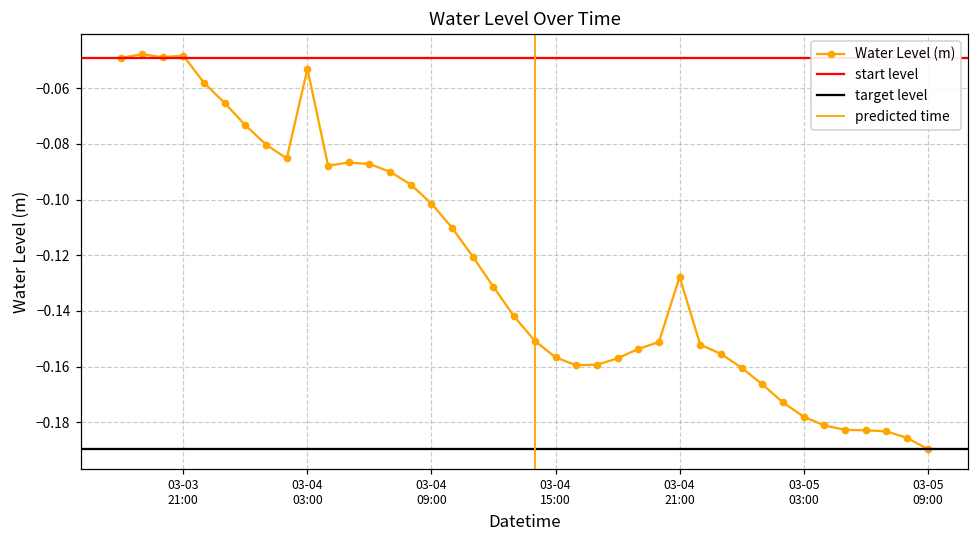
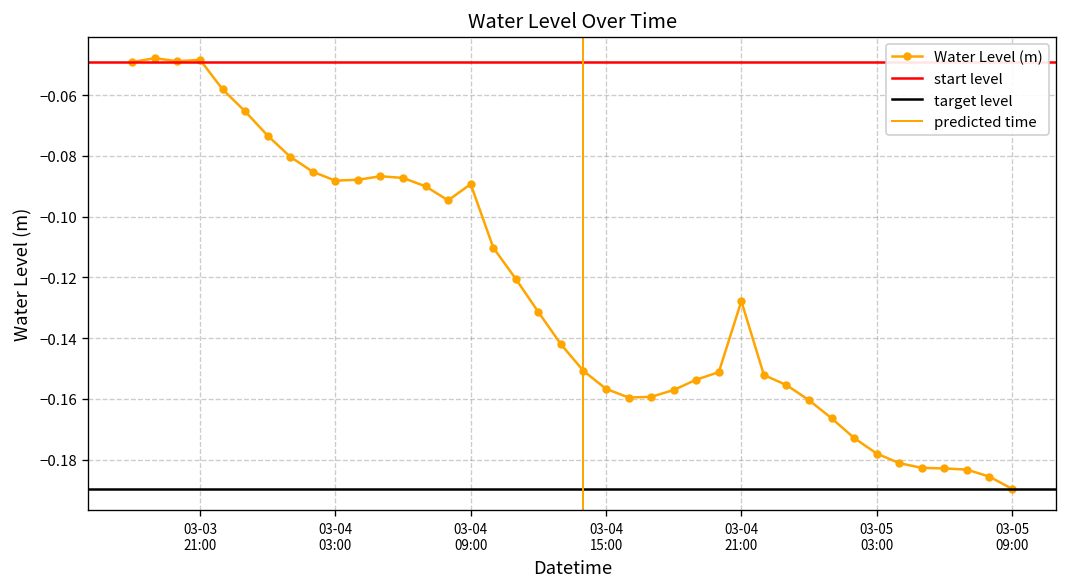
  {
    "03-03 21:00": -0.048,
-   "03-04 03:00": -0.053,
-   "03-04 09:00": -0.101,
+   "03-04 03:00": -0.088,
+   "03-04 09:00": -0.089,
    "03-04 15:00": -0.157,
    "03-04 21:00": -0.128,
    "03-05 03:00": -0.178,
    "03-05 09:00": -0.190
  }
